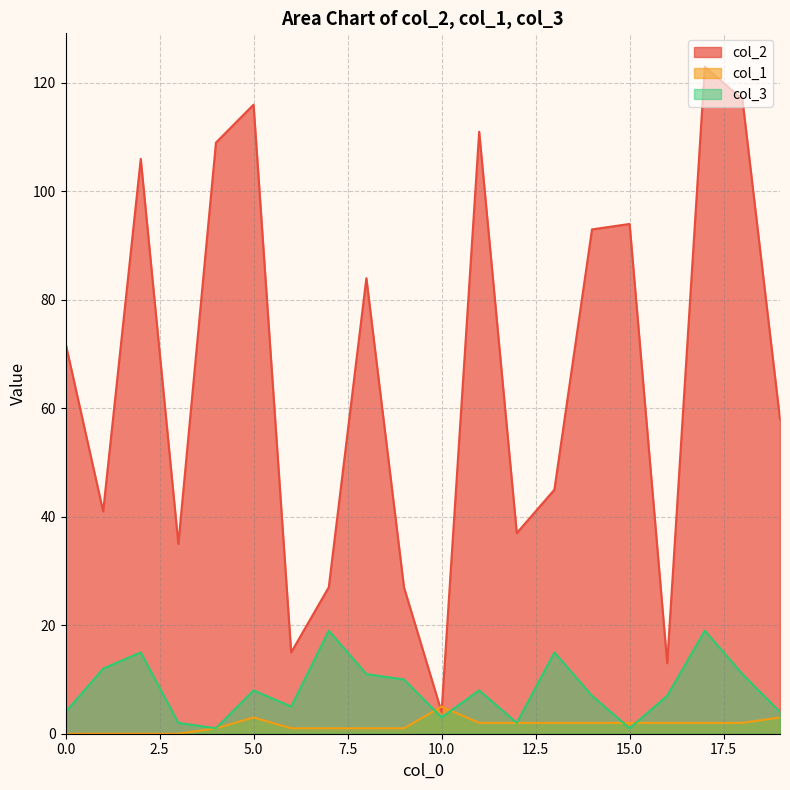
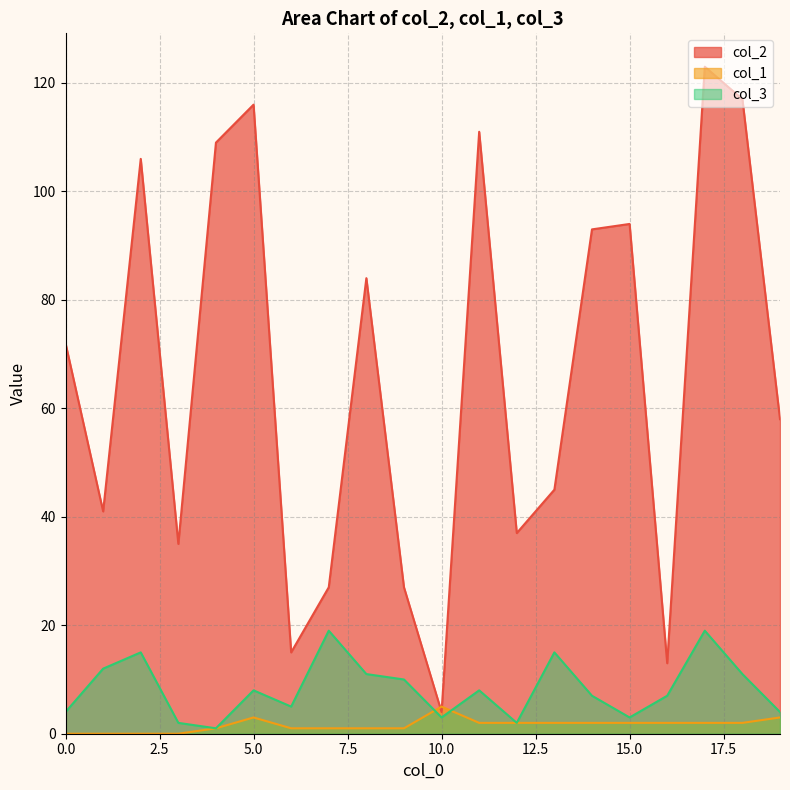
  {
    "col_2": {
      "0.0": 72,
      "5.0": 116,
      "10.0": 4,
      "15.0": 94
    },
    "col_1": {
      "0.0": 0,
      "5.0": 3,
      "10.0": 5,
      "15.0": 2
    },
    "col_3": {
      "0.0": 4,
      "5.0": 8,
      "10.0": 3,
-     "15.0": 1
+     "15.0": 3
    }
  }
